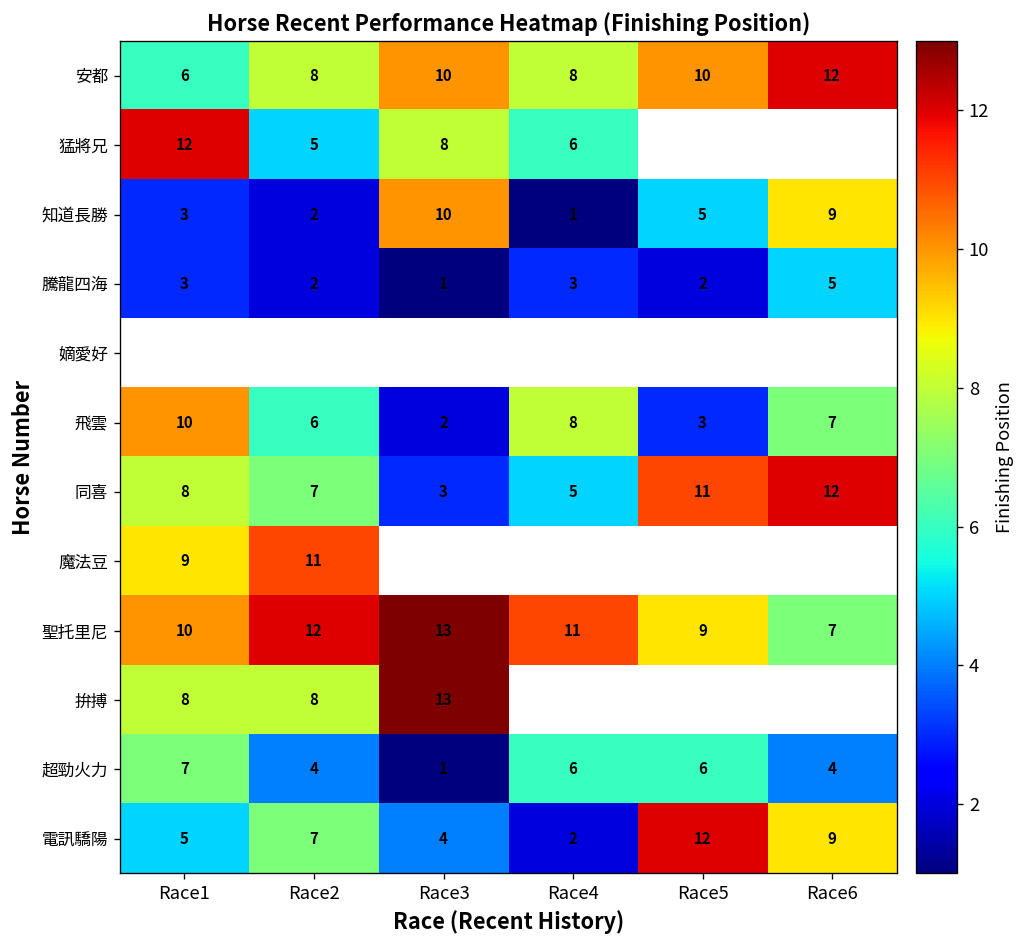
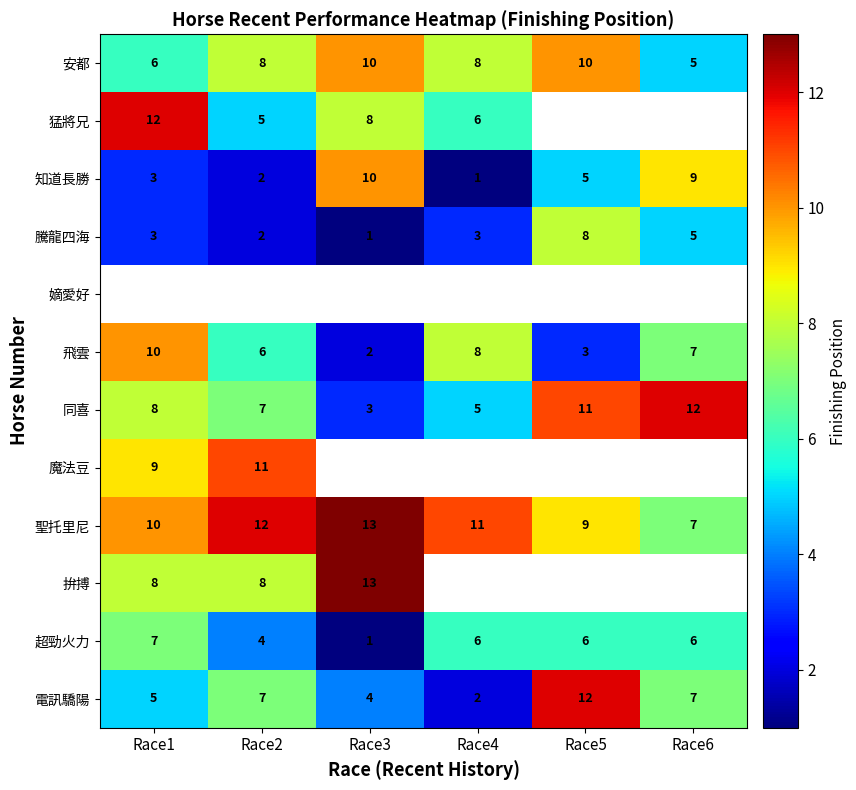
  {
    "安都": {
      "Race1": 6,
      "Race2": 8,
      "Race3": 10,
      "Race4": 8,
      "Race5": 10,
-     "Race6": 12
+     "Race6": 5
    },
    "猛將兄": {
      "Race1": 12,
      "Race2": 5,
      "Race3": 8,
      "Race4": 6
    },
    "知道長勝": {
      "Race1": 3,
      "Race2": 2,
      "Race3": 10,
      "Race4": 1,
      "Race5": 5,
      "Race6": 9
    },
    "騰龍四海": {
      "Race1": 3,
      "Race2": 2,
      "Race3": 1,
      "Race4": 3,
-     "Race5": 2,
+     "Race5": 8,
      "Race6": 5
    },
    "飛雲": {
      "Race1": 10,
      "Race2": 6,
      "Race3": 2,
      "Race4": 8,
      "Race5": 3,
      "Race6": 7
    },
    "同喜": {
      "Race1": 8,
      "Race2": 7,
      "Race3": 3,
      "Race4": 5,
      "Race5": 11,
      "Race6": 12
    },
    "魔法豆": {
      "Race1": 9,
      "Race2": 11
    },
    "聖托里尼": {
      "Race1": 10,
      "Race2": 12,
      "Race3": 13,
      "Race4": 11,
      "Race5": 9,
      "Race6": 7
    },
    "拚搏": {
      "Race1": 8,
      "Race2": 8,
      "Race3": 13
    },
    "超勁火力": {
      "Race1": 7,
      "Race2": 4,
      "Race3": 1,
      "Race4": 6,
      "Race5": 6,
-     "Race6": 4
+     "Race6": 6
    },
    "電訊驕陽": {
      "Race1": 5,
      "Race2": 7,
      "Race3": 4,
      "Race4": 2,
      "Race5": 12,
-     "Race6": 9
+     "Race6": 7
    }
  }
